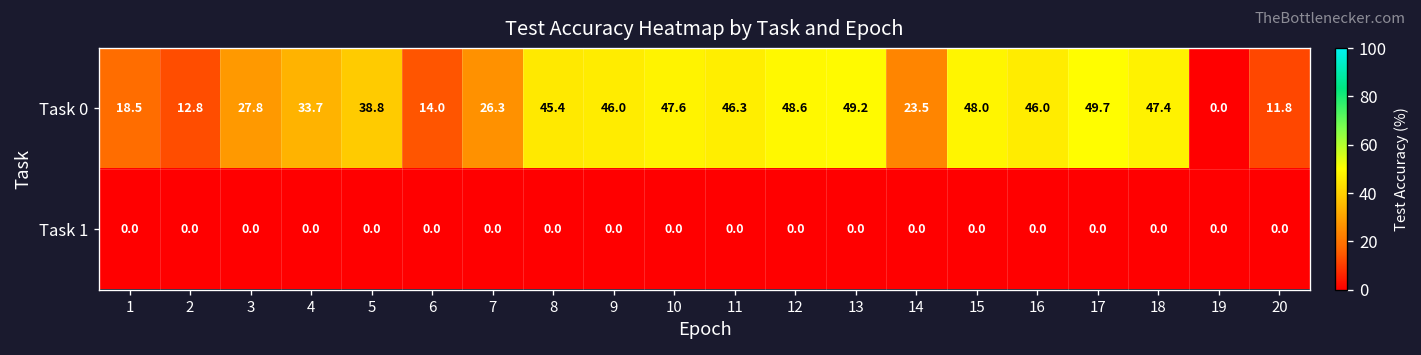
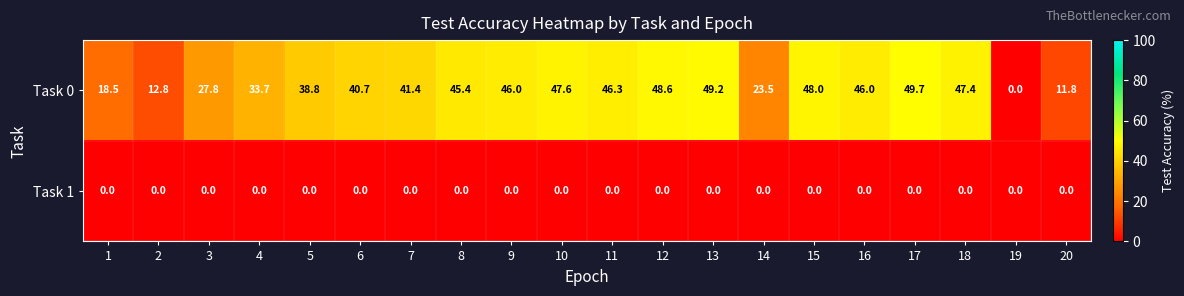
  {
    "Task 0": {
      "1": 18.5,
      "2": 12.8,
      "3": 27.8,
      "4": 33.7,
      "5": 38.8,
-     "6": 14.0,
-     "7": 26.3,
+     "6": 40.7,
+     "7": 41.4,
      "8": 45.4,
      "9": 46.0,
      "10": 47.6,
      "11": 46.3,
      "12": 48.6,
      "13": 49.2,
      "14": 23.5,
      "15": 48.0,
      "16": 46.0,
      "17": 49.7,
      "18": 47.4,
      "19": 0.0,
      "20": 11.8
    },
    "Task 1": {
      "1": 0.0,
      "2": 0.0,
      "3": 0.0,
      "4": 0.0,
      "5": 0.0,
      "6": 0.0,
      "7": 0.0,
      "8": 0.0,
      "9": 0.0,
      "10": 0.0,
      "11": 0.0,
      "12": 0.0,
      "13": 0.0,
      "14": 0.0,
      "15": 0.0,
      "16": 0.0,
      "17": 0.0,
      "18": 0.0,
      "19": 0.0,
      "20": 0.0
    }
  }
